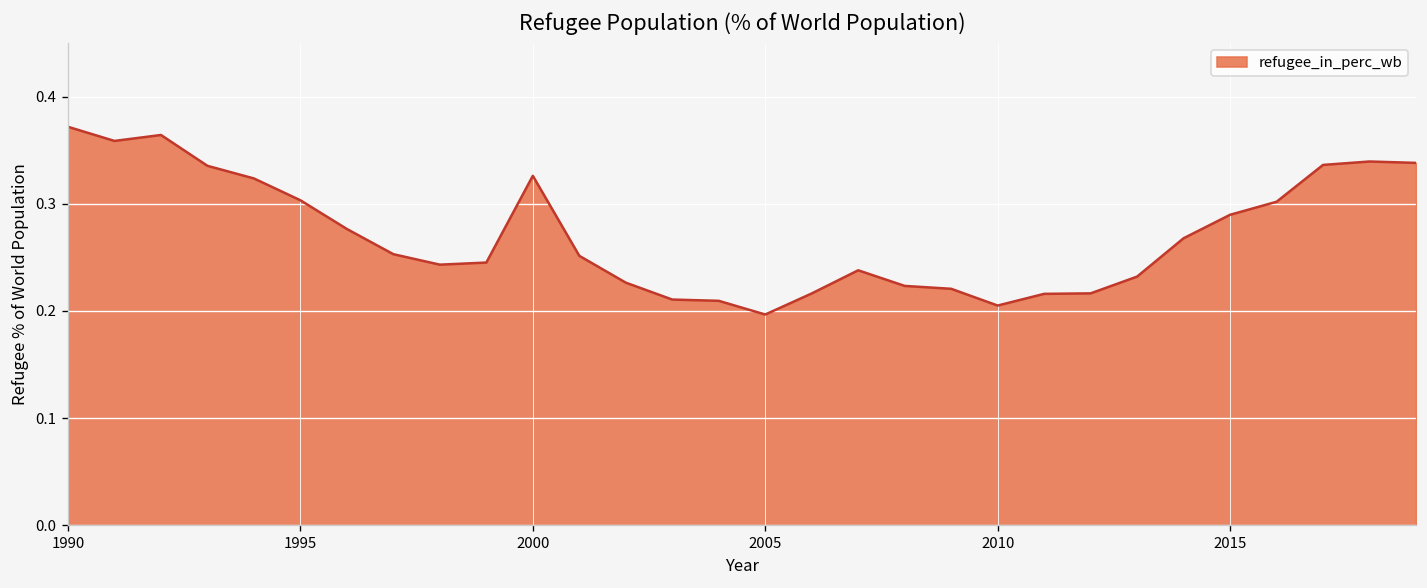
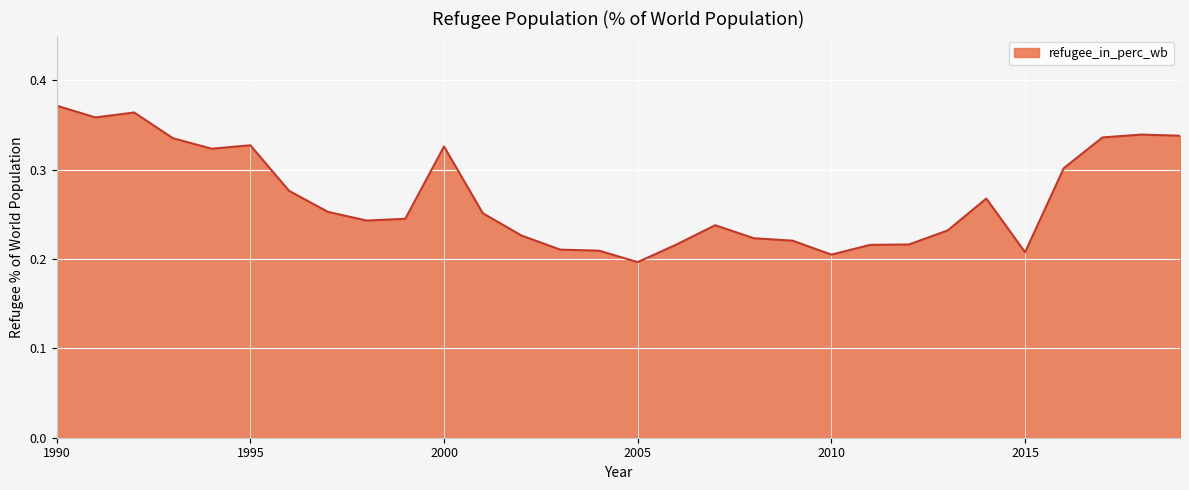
  {
    "1990": 0.37,
-   "1995": 0.30,
+   "1995": 0.33,
    "2000": 0.33,
    "2005": 0.20,
    "2010": 0.21,
-   "2015": 0.29
+   "2015": 0.21
  }
